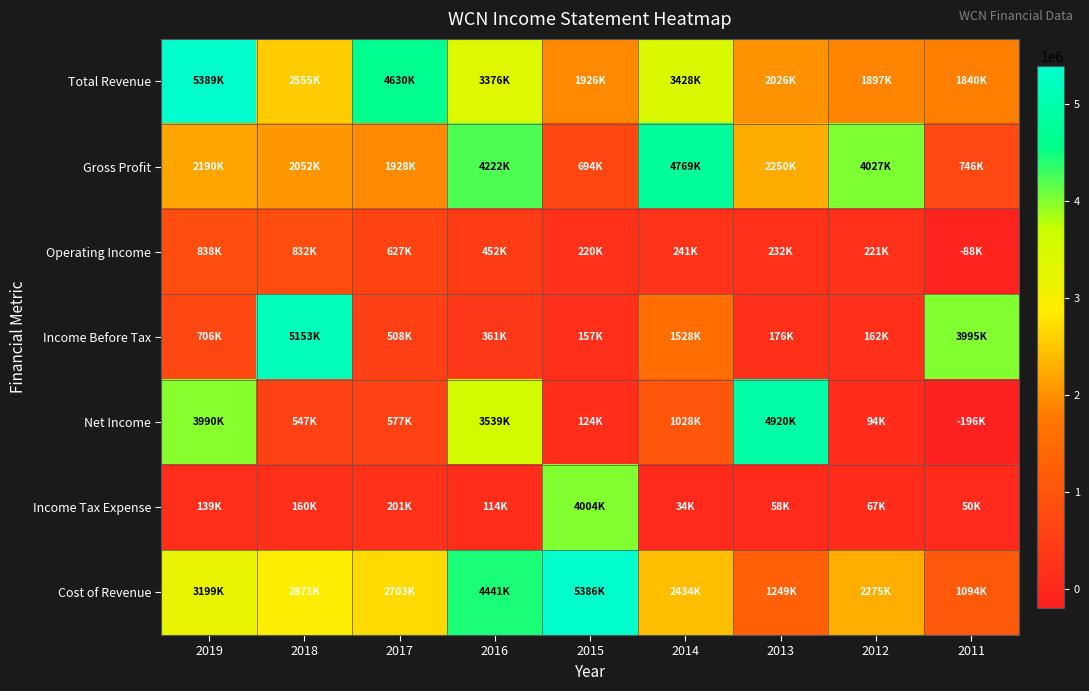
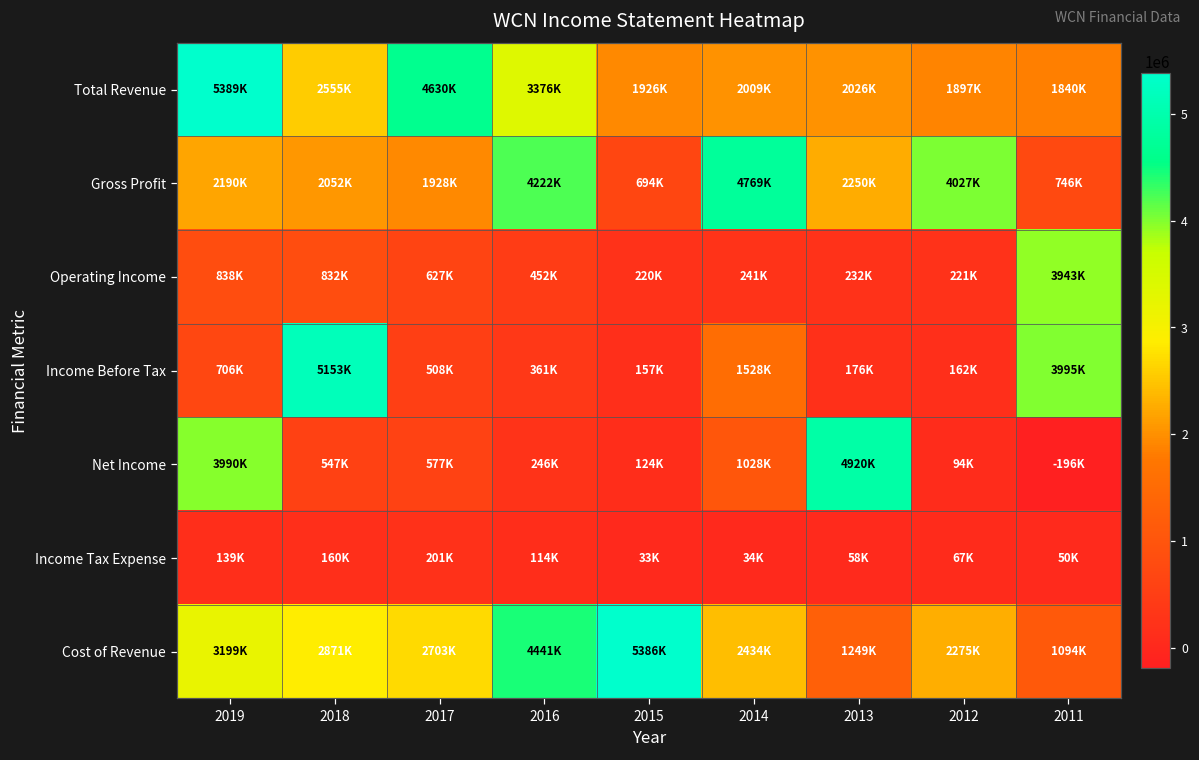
  {
    "Total Revenue": {
      "2019": "5389K",
      "2018": "2555K",
      "2017": "4630K",
      "2016": "3376K",
      "2015": "1926K",
-     "2014": "3428K",
+     "2014": "2009K",
      "2013": "2026K",
      "2012": "1897K",
      "2011": "1840K"
    },
    "Gross Profit": {
      "2019": "2190K",
      "2018": "2052K",
      "2017": "1928K",
      "2016": "4222K",
      "2015": "694K",
      "2014": "4769K",
      "2013": "2250K",
      "2012": "4027K",
      "2011": "746K"
    },
    "Operating Income": {
      "2019": "838K",
      "2018": "832K",
      "2017": "627K",
      "2016": "452K",
      "2015": "220K",
      "2014": "241K",
      "2013": "232K",
      "2012": "221K",
-     "2011": "-88K"
+     "2011": "3943K"
    },
    "Income Before Tax": {
      "2019": "706K",
      "2018": "5153K",
      "2017": "508K",
      "2016": "361K",
      "2015": "157K",
      "2014": "1528K",
      "2013": "176K",
      "2012": "162K",
      "2011": "3995K"
    },
    "Net Income": {
      "2019": "3990K",
      "2018": "547K",
      "2017": "577K",
-     "2016": "3539K",
+     "2016": "246K",
      "2015": "124K",
      "2014": "1028K",
      "2013": "4920K",
      "2012": "94K",
      "2011": "-196K"
    },
    "Income Tax Expense": {
      "2019": "139K",
      "2018": "160K",
      "2017": "201K",
      "2016": "114K",
-     "2015": "4004K",
+     "2015": "33K",
      "2014": "34K",
      "2013": "58K",
      "2012": "67K",
      "2011": "50K"
    },
    "Cost of Revenue": {
      "2019": "3199K",
      "2018": "2871K",
      "2017": "2703K",
      "2016": "4441K",
      "2015": "5386K",
      "2014": "2434K",
      "2013": "1249K",
      "2012": "2275K",
      "2011": "1094K"
    }
  }
